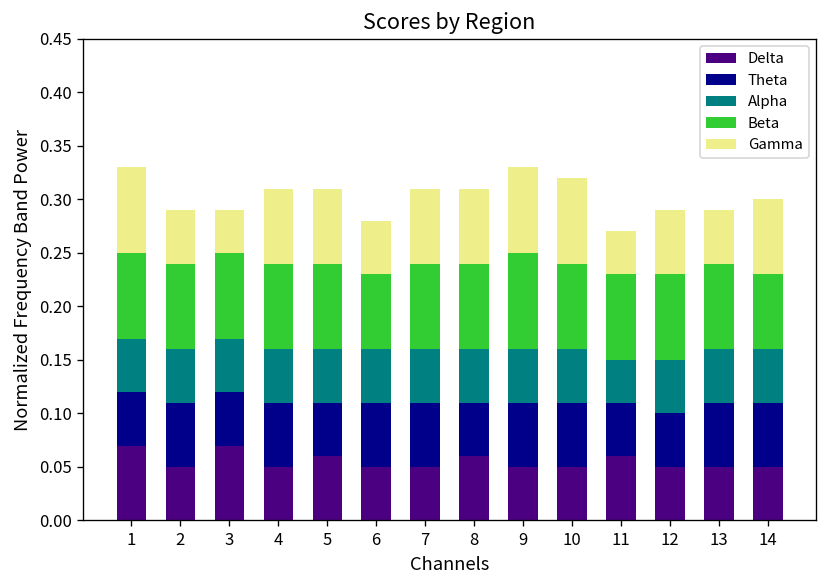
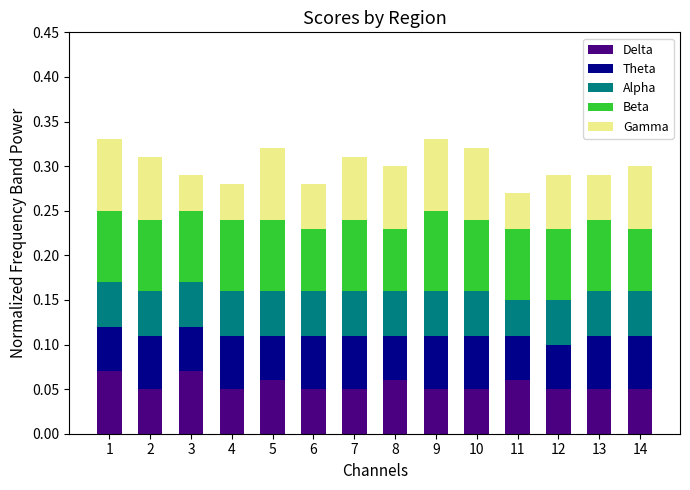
  {
    "Delta": {
      "1": 0.07,
      "2": 0.05,
      "3": 0.07,
      "4": 0.05,
      "5": 0.06,
      "6": 0.05,
      "7": 0.05,
      "8": 0.06,
      "9": 0.05,
      "10": 0.05,
      "11": 0.06,
      "12": 0.05,
      "13": 0.05,
      "14": 0.05
    },
    "Theta": {
      "1": 0.05,
      "2": 0.06,
      "3": 0.05,
      "4": 0.06,
      "5": 0.05,
      "6": 0.06,
      "7": 0.06,
      "8": 0.05,
      "9": 0.06,
      "10": 0.06,
      "11": 0.05,
      "12": 0.05,
      "13": 0.06,
      "14": 0.06
    },
    "Alpha": {
      "1": 0.05,
      "2": 0.05,
      "3": 0.05,
      "4": 0.05,
      "5": 0.05,
      "6": 0.05,
      "7": 0.05,
      "8": 0.05,
      "9": 0.05,
      "10": 0.05,
      "11": 0.04,
      "12": 0.05,
      "13": 0.05,
      "14": 0.05
    },
    "Beta": {
      "1": 0.08,
      "2": 0.08,
      "3": 0.08,
      "4": 0.08,
      "5": 0.08,
      "6": 0.07,
      "7": 0.08,
-     "8": 0.08,
+     "8": 0.07,
      "9": 0.09,
      "10": 0.08,
      "11": 0.08,
      "12": 0.08,
      "13": 0.08,
      "14": 0.07
    },
    "Gamma": {
      "1": 0.08,
-     "2": 0.05,
+     "2": 0.07,
      "3": 0.04,
-     "4": 0.07,
-     "5": 0.07,
+     "4": 0.04,
+     "5": 0.08,
      "6": 0.05,
      "7": 0.07,
      "8": 0.07,
      "9": 0.08,
      "10": 0.08,
      "11": 0.04,
      "12": 0.06,
      "13": 0.05,
      "14": 0.07
    }
  }
